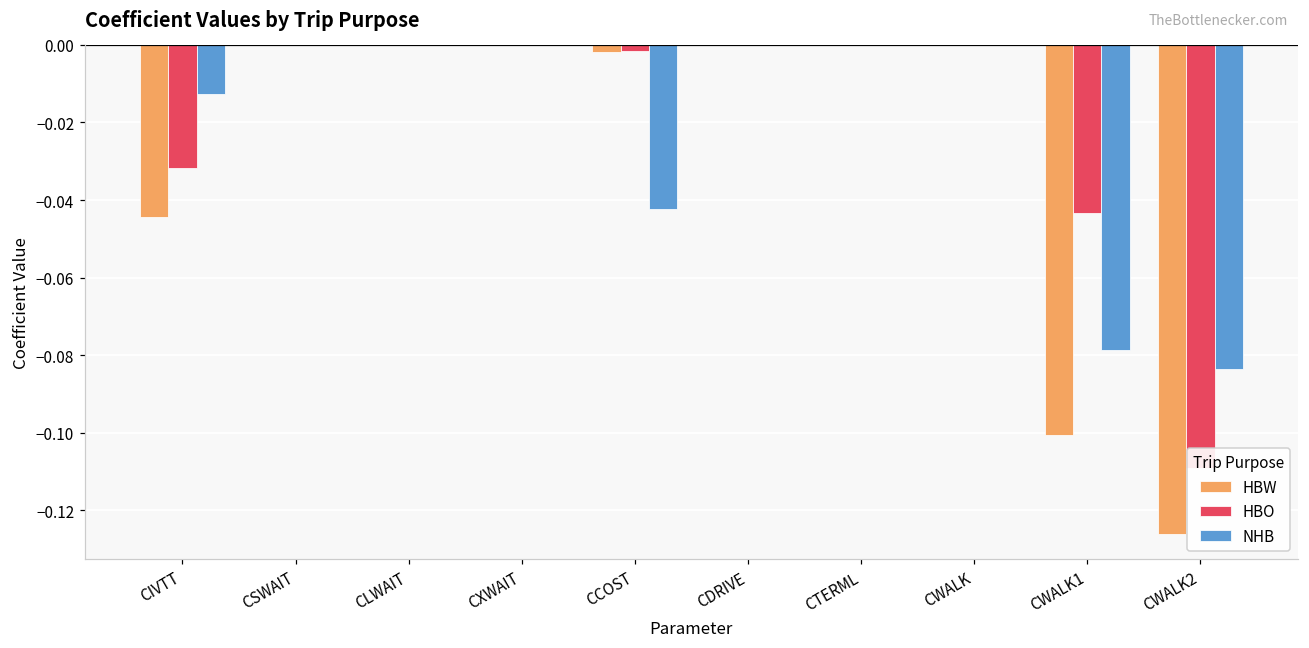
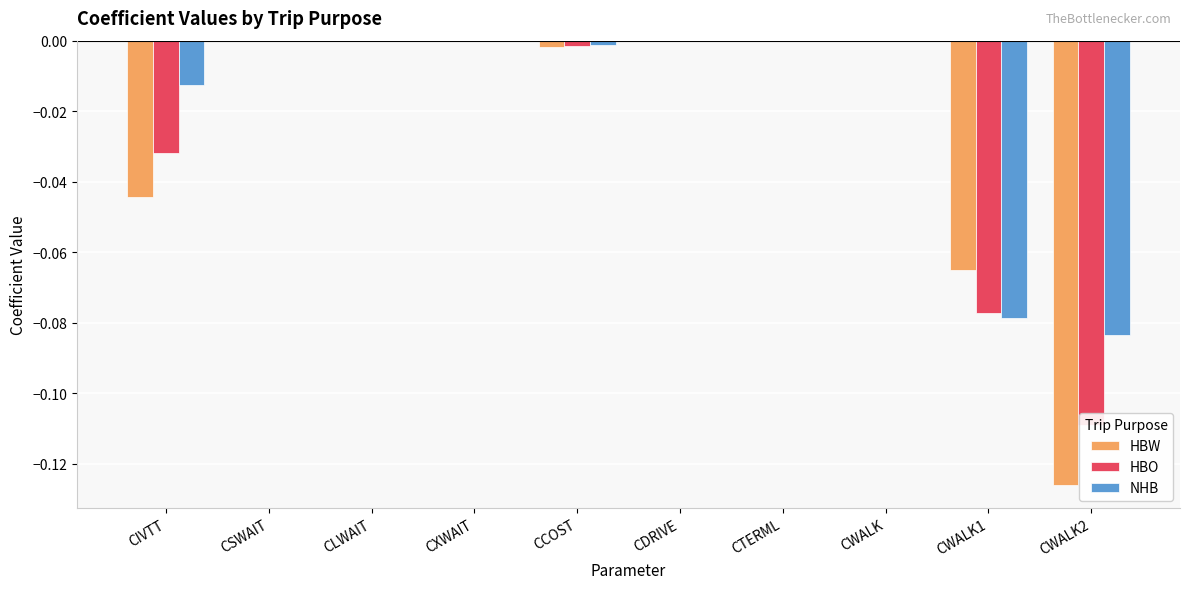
  {
    "HBW": {
      "CIVTT": -0.044,
      "CSWAIT": 0.000,
      "CLWAIT": 0.000,
      "CXWAIT": 0.000,
      "CCOST": -0.002,
      "CDRIVE": 0.000,
      "CTERML": 0.000,
      "CWALK": 0.000,
-     "CWALK1": -0.100,
+     "CWALK1": -0.065,
      "CWALK2": -0.126
    },
    "HBO": {
      "CIVTT": -0.032,
      "CSWAIT": 0.000,
      "CLWAIT": 0.000,
      "CXWAIT": 0.000,
      "CCOST": -0.002,
      "CDRIVE": 0.000,
      "CTERML": 0.000,
      "CWALK": 0.000,
-     "CWALK1": -0.043
+     "CWALK1": -0.077
    },
    "NHB": {
      "CIVTT": -0.013,
      "CSWAIT": 0.000,
      "CLWAIT": 0.000,
      "CXWAIT": 0.000,
-     "CCOST": -0.042,
+     "CCOST": -0.001,
      "CDRIVE": 0.000,
      "CTERML": 0.000,
      "CWALK": 0.000,
      "CWALK1": -0.079,
      "CWALK2": -0.084
    }
  }
